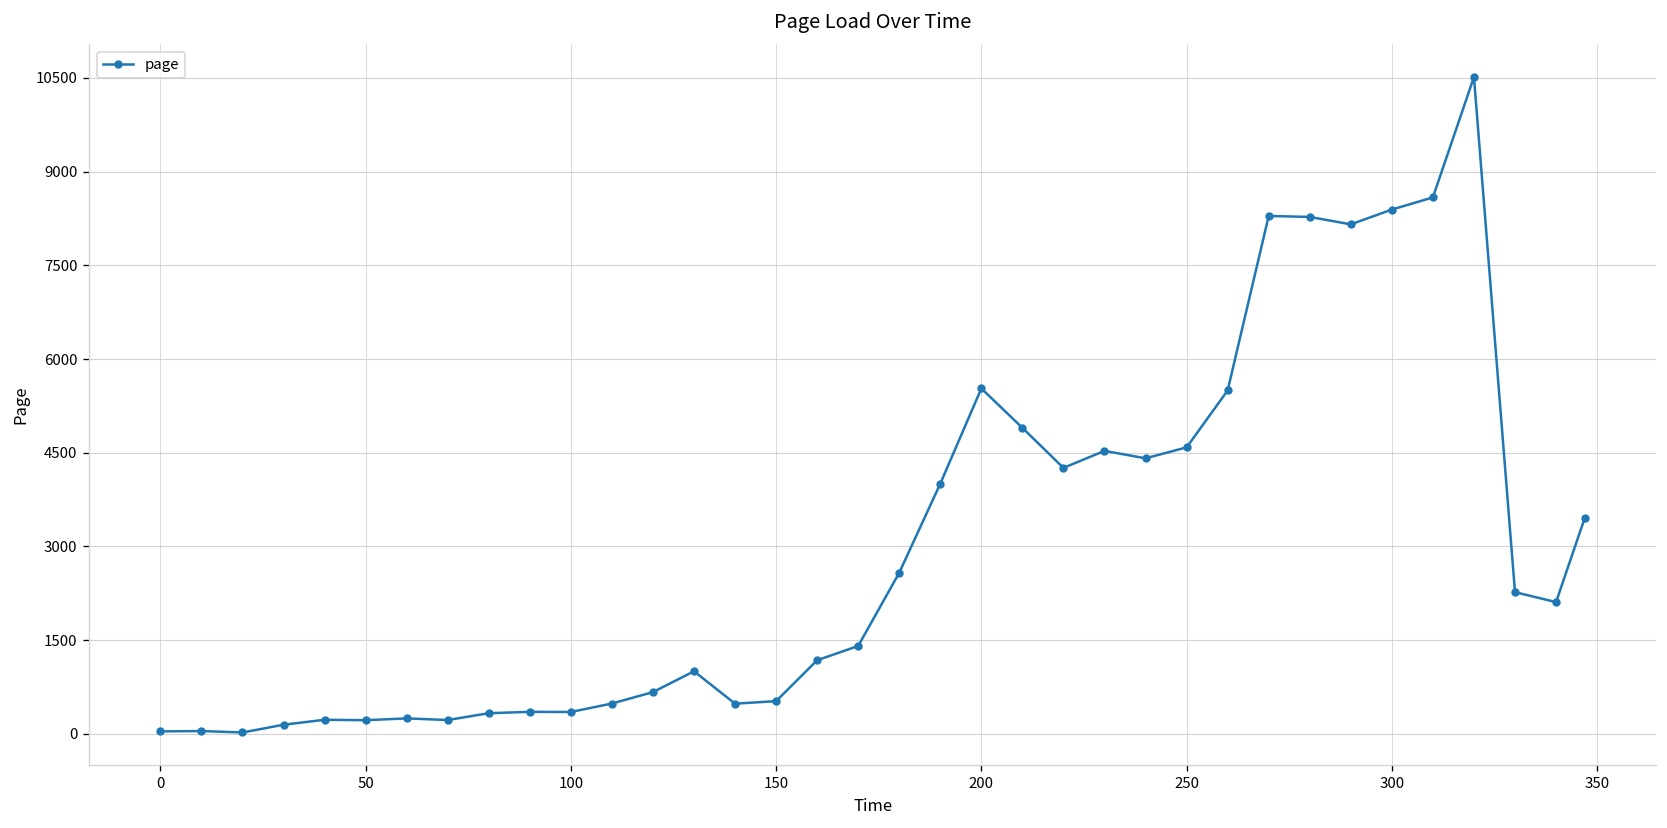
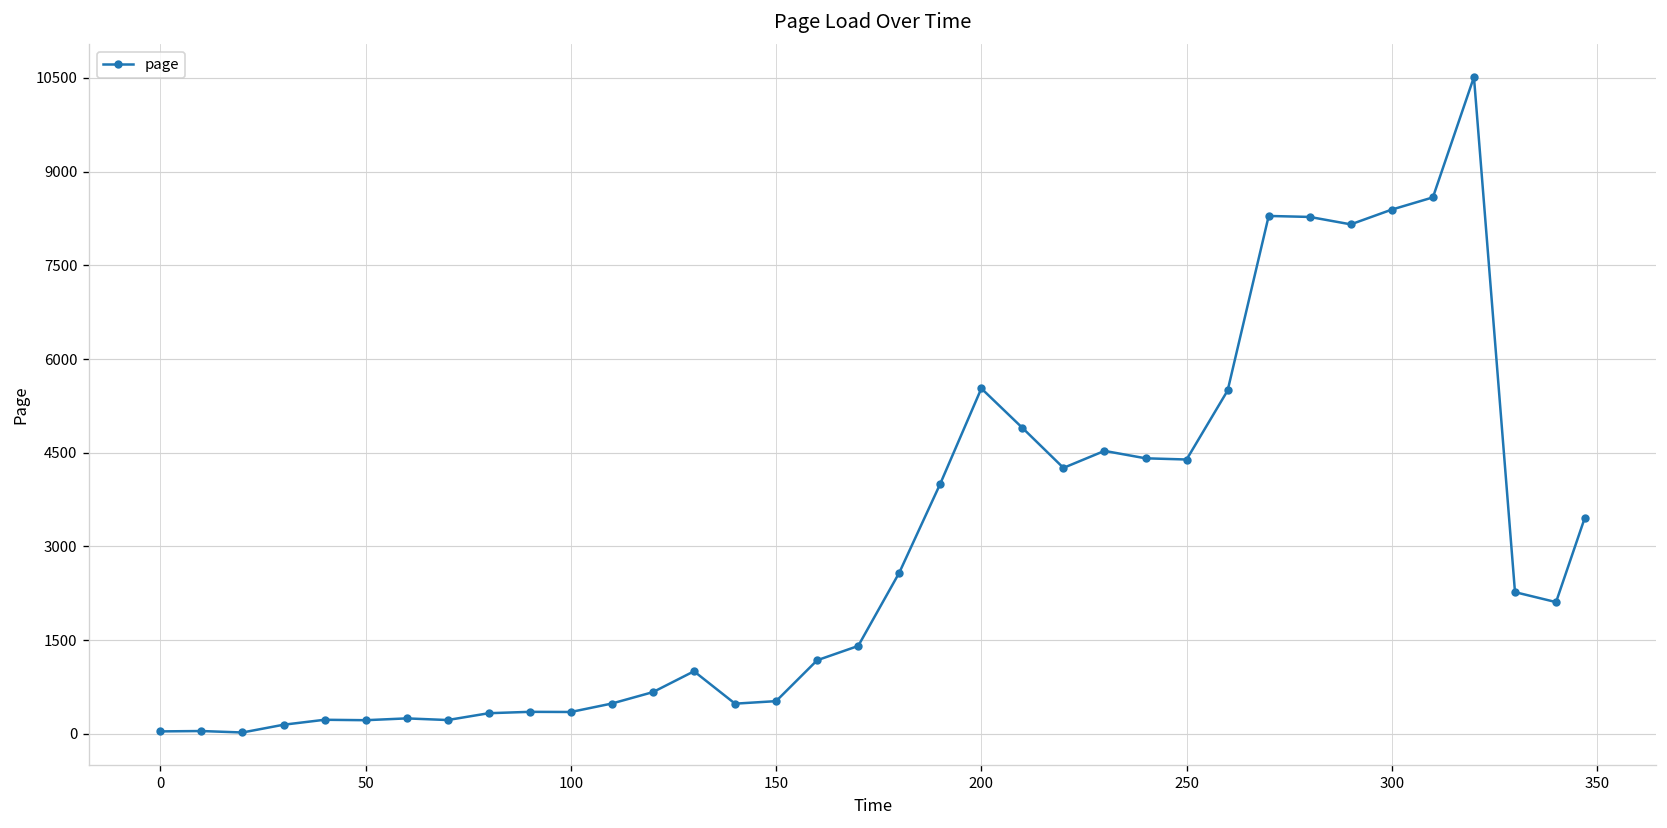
  {
    "0": 0,
    "50": 200,
    "100": 400,
    "150": 500,
    "200": 5500,
-   "250": 4600,
+   "250": 4400,
    "300": 8400
  }
